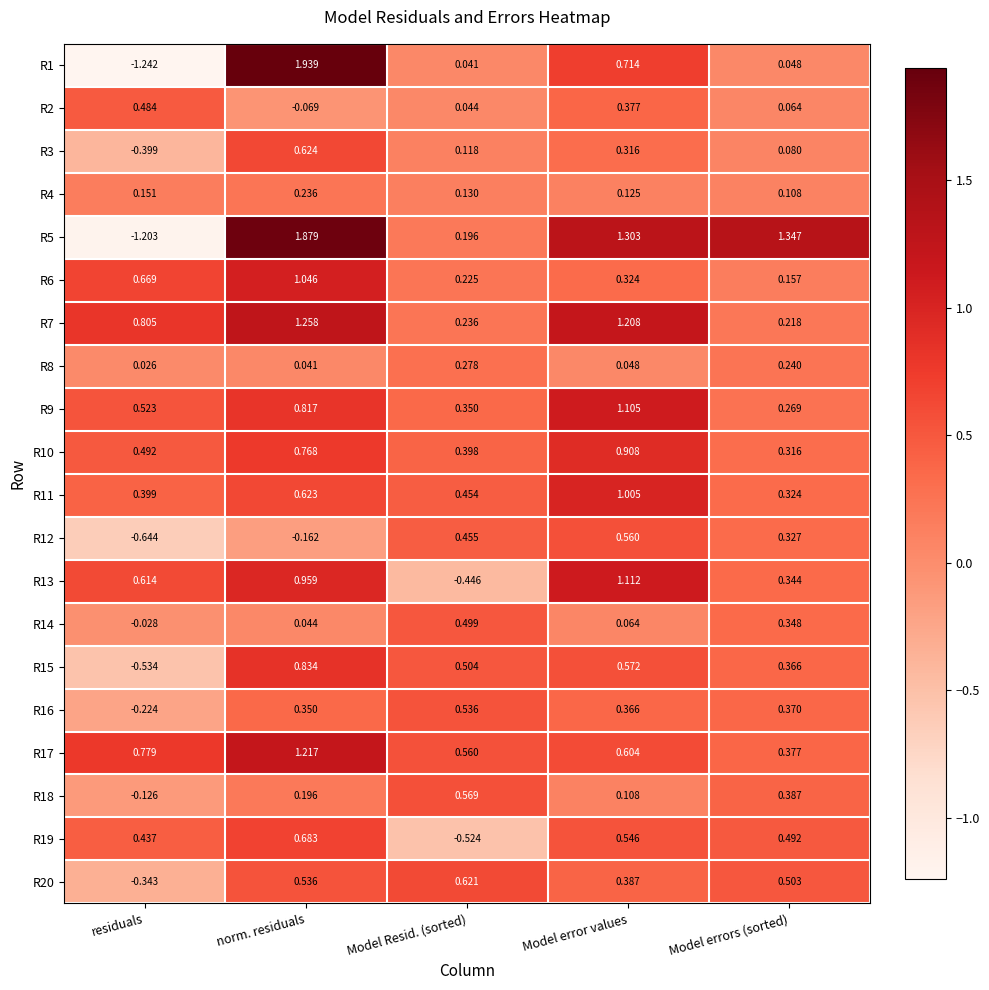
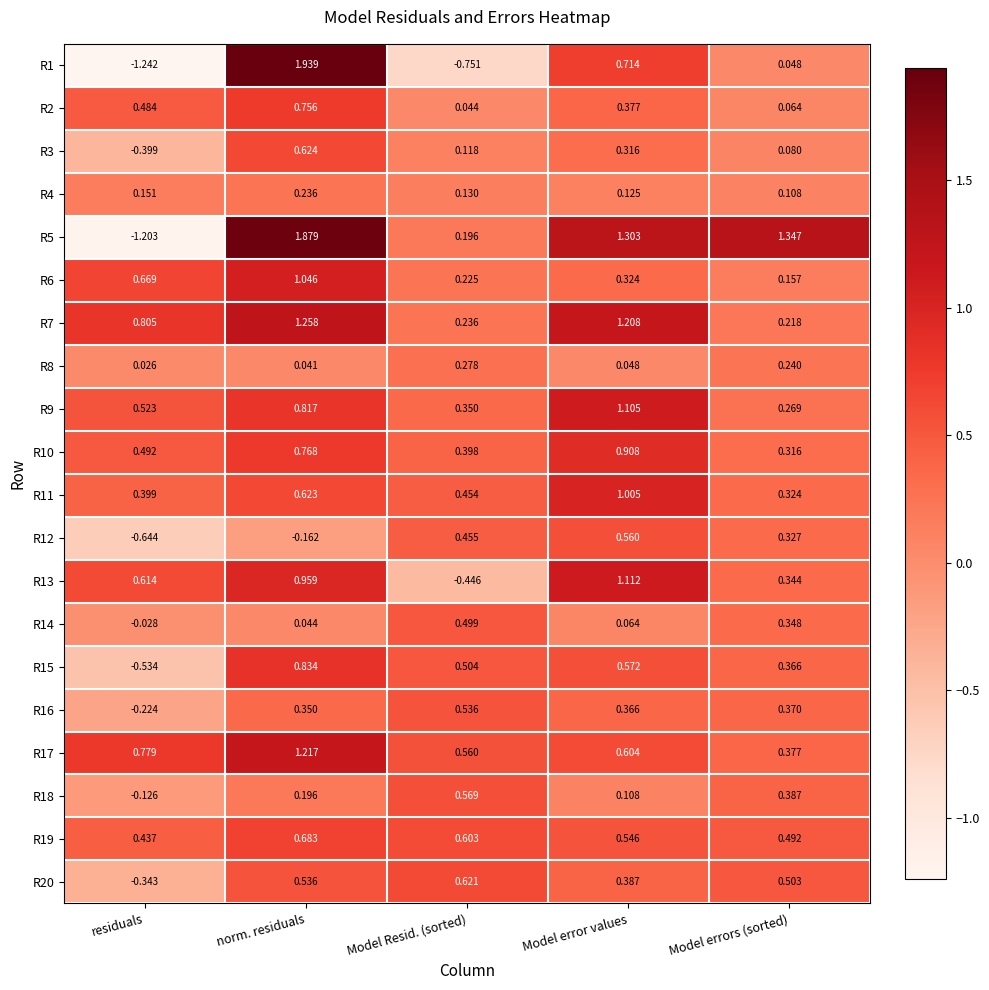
  {
    "R1": {
      "residuals": -1.242,
      "norm. residuals": 1.939,
-     "Model Resid. (sorted)": 0.041,
+     "Model Resid. (sorted)": -0.751,
      "Model error values": 0.714,
      "Model errors (sorted)": 0.048
    },
    "R2": {
      "residuals": 0.484,
-     "norm. residuals": -0.069,
+     "norm. residuals": 0.756,
      "Model Resid. (sorted)": 0.044,
      "Model error values": 0.377,
      "Model errors (sorted)": 0.064
    },
    "R3": {
      "residuals": -0.399,
      "norm. residuals": 0.624,
      "Model Resid. (sorted)": 0.118,
      "Model error values": 0.316,
      "Model errors (sorted)": 0.080
    },
    "R4": {
      "residuals": 0.151,
      "norm. residuals": 0.236,
      "Model Resid. (sorted)": 0.130,
      "Model error values": 0.125,
      "Model errors (sorted)": 0.108
    },
    "R5": {
      "residuals": -1.203,
      "norm. residuals": 1.879,
      "Model Resid. (sorted)": 0.196,
      "Model error values": 1.303,
      "Model errors (sorted)": 1.347
    },
    "R6": {
      "residuals": 0.669,
      "norm. residuals": 1.046,
      "Model Resid. (sorted)": 0.225,
      "Model error values": 0.324,
      "Model errors (sorted)": 0.157
    },
    "R7": {
      "residuals": 0.805,
      "norm. residuals": 1.258,
      "Model Resid. (sorted)": 0.236,
      "Model error values": 1.208,
      "Model errors (sorted)": 0.218
    },
    "R8": {
      "residuals": 0.026,
      "norm. residuals": 0.041,
      "Model Resid. (sorted)": 0.278,
      "Model error values": 0.048,
      "Model errors (sorted)": 0.240
    },
    "R9": {
      "residuals": 0.523,
      "norm. residuals": 0.817,
      "Model Resid. (sorted)": 0.350,
      "Model error values": 1.105,
      "Model errors (sorted)": 0.269
    },
    "R10": {
      "residuals": 0.492,
      "norm. residuals": 0.768,
      "Model Resid. (sorted)": 0.398,
      "Model error values": 0.908,
      "Model errors (sorted)": 0.316
    },
    "R11": {
      "residuals": 0.399,
      "norm. residuals": 0.623,
      "Model Resid. (sorted)": 0.454,
      "Model error values": 1.005,
      "Model errors (sorted)": 0.324
    },
    "R12": {
      "residuals": -0.644,
      "norm. residuals": -0.162,
      "Model Resid. (sorted)": 0.455,
      "Model error values": 0.560,
      "Model errors (sorted)": 0.327
    },
    "R13": {
      "residuals": 0.614,
      "norm. residuals": 0.959,
      "Model Resid. (sorted)": -0.446,
      "Model error values": 1.112,
      "Model errors (sorted)": 0.344
    },
    "R14": {
      "residuals": -0.028,
      "norm. residuals": 0.044,
      "Model Resid. (sorted)": 0.499,
      "Model error values": 0.064,
      "Model errors (sorted)": 0.348
    },
    "R15": {
      "residuals": -0.534,
      "norm. residuals": 0.834,
      "Model Resid. (sorted)": 0.504,
      "Model error values": 0.572,
      "Model errors (sorted)": 0.366
    },
    "R16": {
      "residuals": -0.224,
      "norm. residuals": 0.350,
      "Model Resid. (sorted)": 0.536,
      "Model error values": 0.366,
      "Model errors (sorted)": 0.370
    },
    "R17": {
      "residuals": 0.779,
      "norm. residuals": 1.217,
      "Model Resid. (sorted)": 0.560,
      "Model error values": 0.604,
      "Model errors (sorted)": 0.377
    },
    "R18": {
      "residuals": -0.126,
      "norm. residuals": 0.196,
      "Model Resid. (sorted)": 0.569,
      "Model error values": 0.108,
      "Model errors (sorted)": 0.387
    },
    "R19": {
      "residuals": 0.437,
      "norm. residuals": 0.683,
-     "Model Resid. (sorted)": -0.524,
+     "Model Resid. (sorted)": 0.603,
      "Model error values": 0.546,
      "Model errors (sorted)": 0.492
    },
    "R20": {
      "residuals": -0.343,
      "norm. residuals": 0.536,
      "Model Resid. (sorted)": 0.621,
      "Model error values": 0.387,
      "Model errors (sorted)": 0.503
    }
  }
